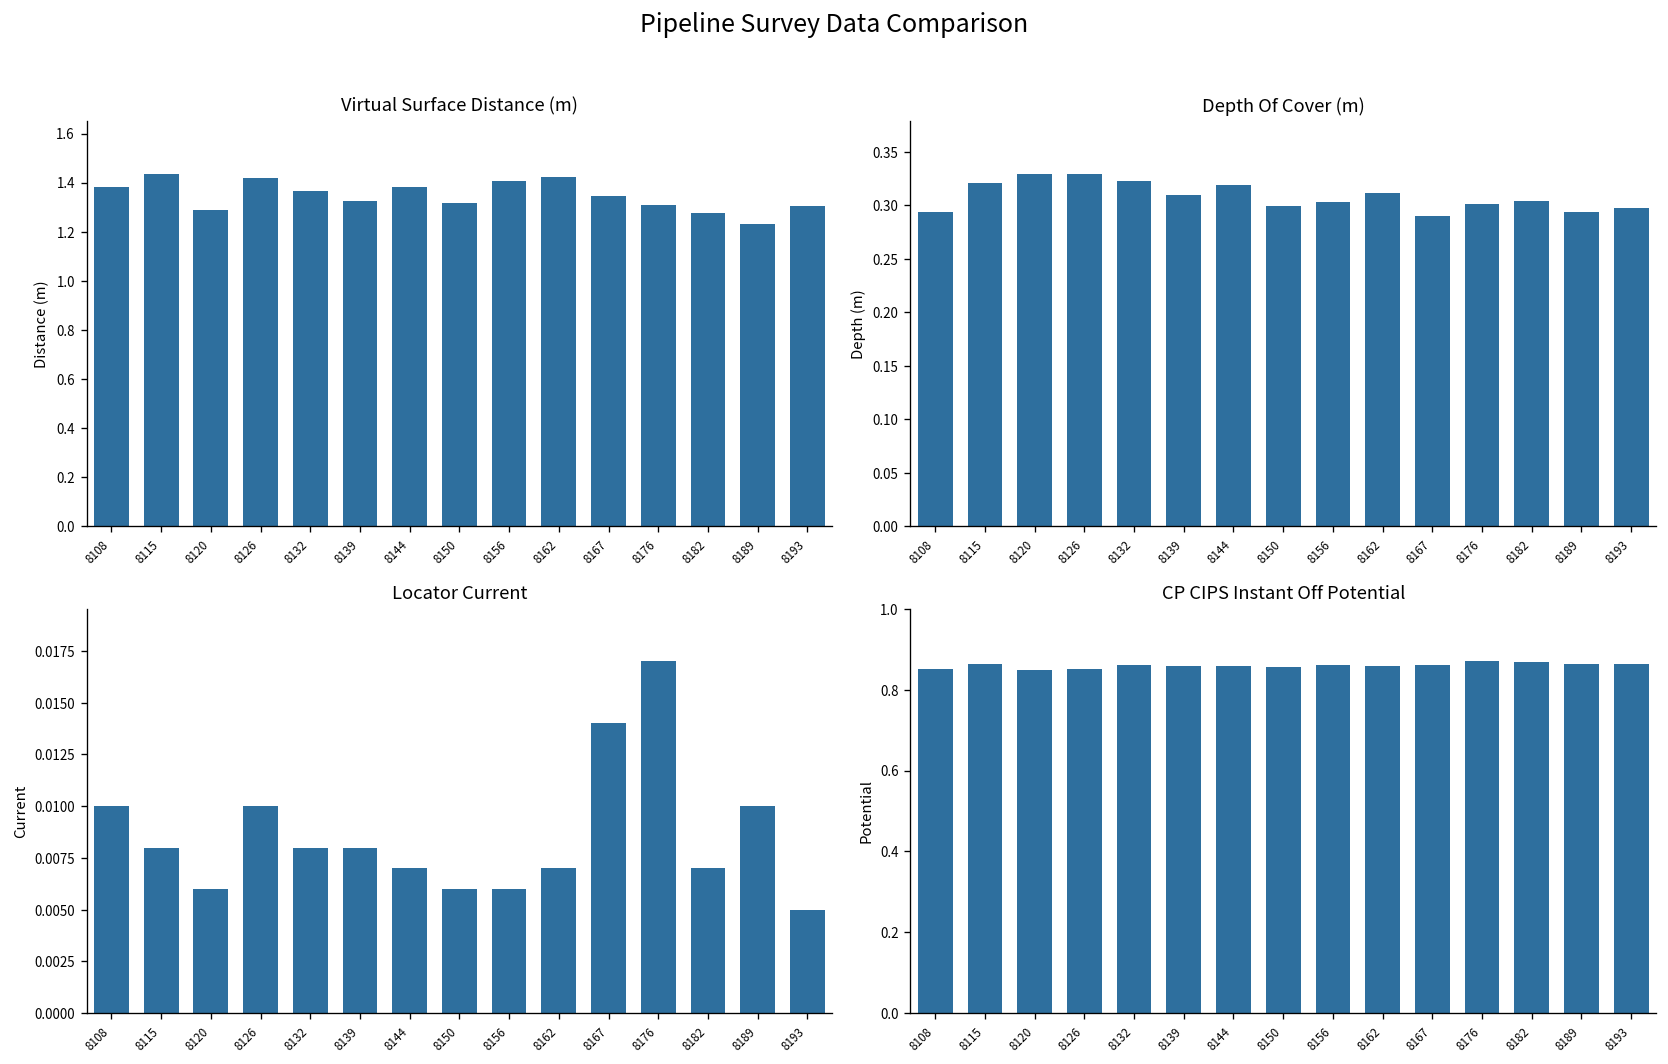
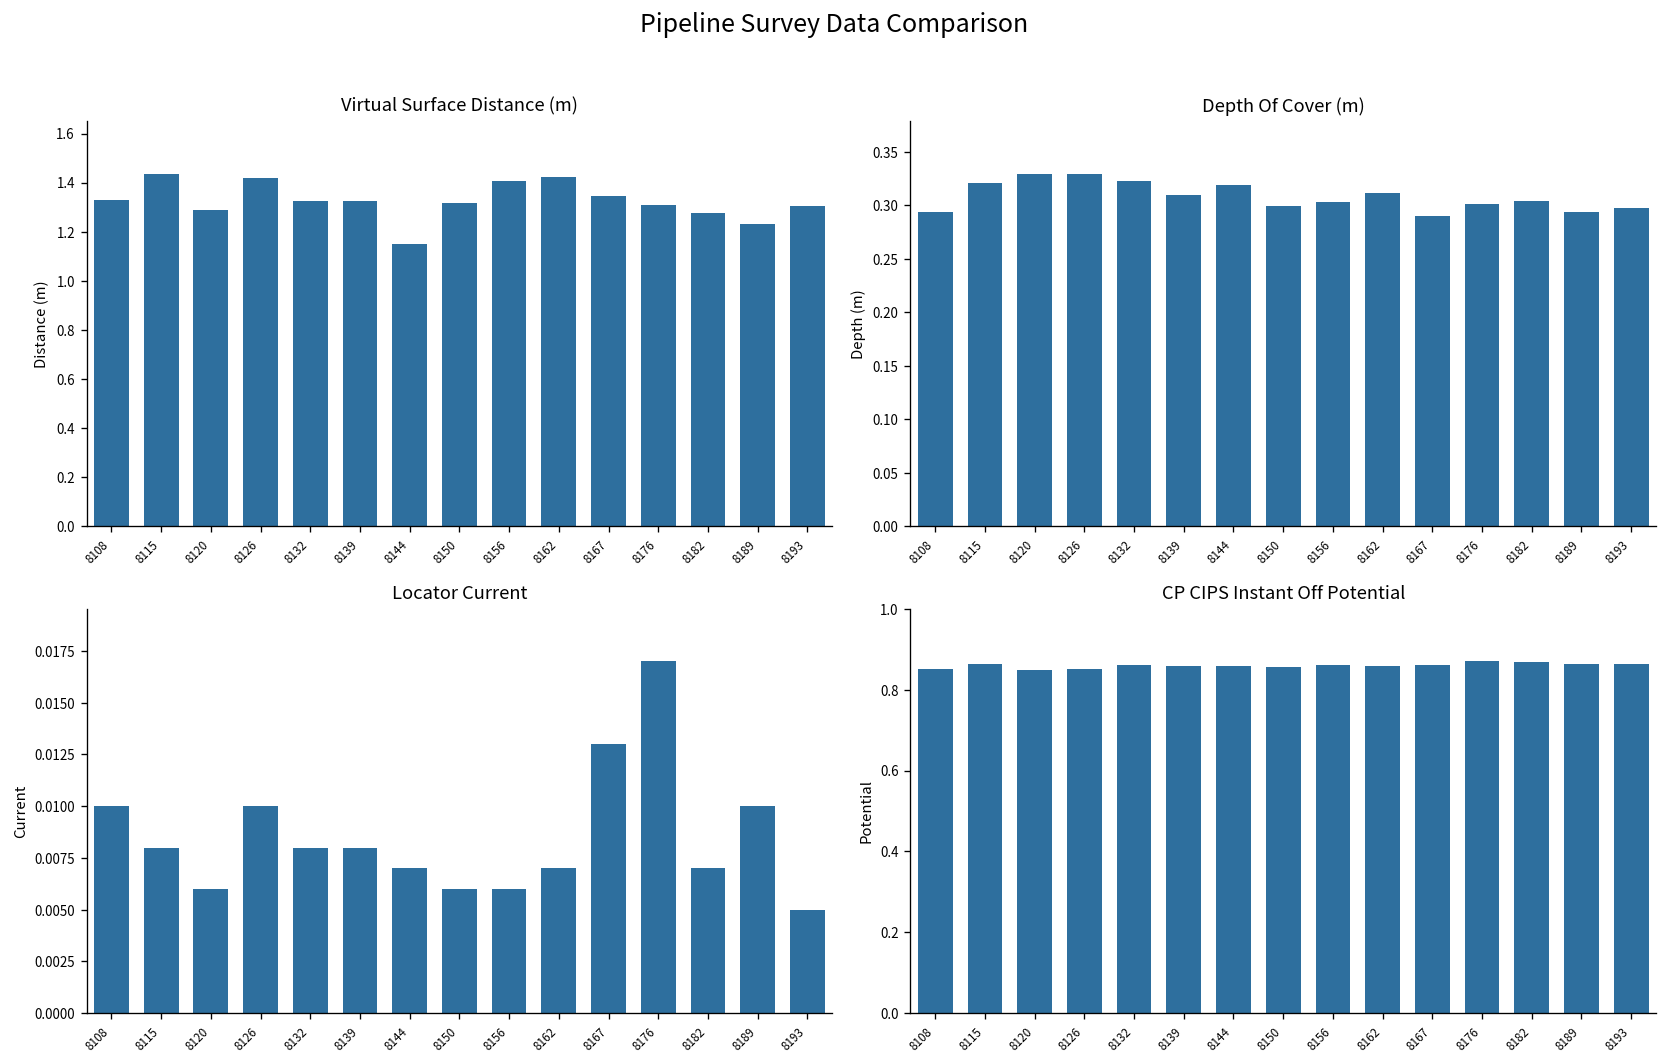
  {
    "Virtual Surface Distance (m)": {
-     "8108": 1.38,
+     "8108": 1.33,
      "8115": 1.43,
      "8120": 1.29,
      "8126": 1.42,
-     "8132": 1.37,
+     "8132": 1.32,
      "8139": 1.32,
-     "8144": 1.38,
+     "8144": 1.15,
      "8150": 1.32,
      "8156": 1.41,
      "8162": 1.42,
      "8167": 1.34,
      "8176": 1.31,
      "8182": 1.28,
      "8189": 1.23,
      "8193": 1.31
    },
    "Depth Of Cover (m)": {
      "8108": 0.29,
      "8115": 0.32,
      "8120": 0.33,
      "8126": 0.33,
      "8132": 0.32,
      "8139": 0.31,
      "8144": 0.32,
      "8150": 0.30,
      "8156": 0.30,
      "8162": 0.31,
      "8167": 0.29,
      "8176": 0.30,
      "8182": 0.30,
      "8189": 0.29,
      "8193": 0.30
    },
    "Locator Current": {
      "8108": 0.010,
      "8115": 0.008,
      "8120": 0.006,
      "8126": 0.010,
      "8132": 0.008,
      "8139": 0.008,
      "8144": 0.007,
      "8150": 0.006,
      "8156": 0.006,
      "8162": 0.007,
-     "8167": 0.014,
+     "8167": 0.013,
      "8176": 0.017,
      "8182": 0.007,
      "8189": 0.010,
      "8193": 0.005
    },
    "CP CIPS Instant Off Potential": {
      "8108": 0.85,
      "8115": 0.86,
      "8120": 0.85,
      "8126": 0.85,
      "8132": 0.86,
      "8139": 0.86,
      "8144": 0.86,
      "8150": 0.86,
      "8156": 0.86,
      "8162": 0.86,
      "8167": 0.86,
      "8176": 0.87,
      "8182": 0.87,
      "8189": 0.86,
      "8193": 0.86
    }
  }
